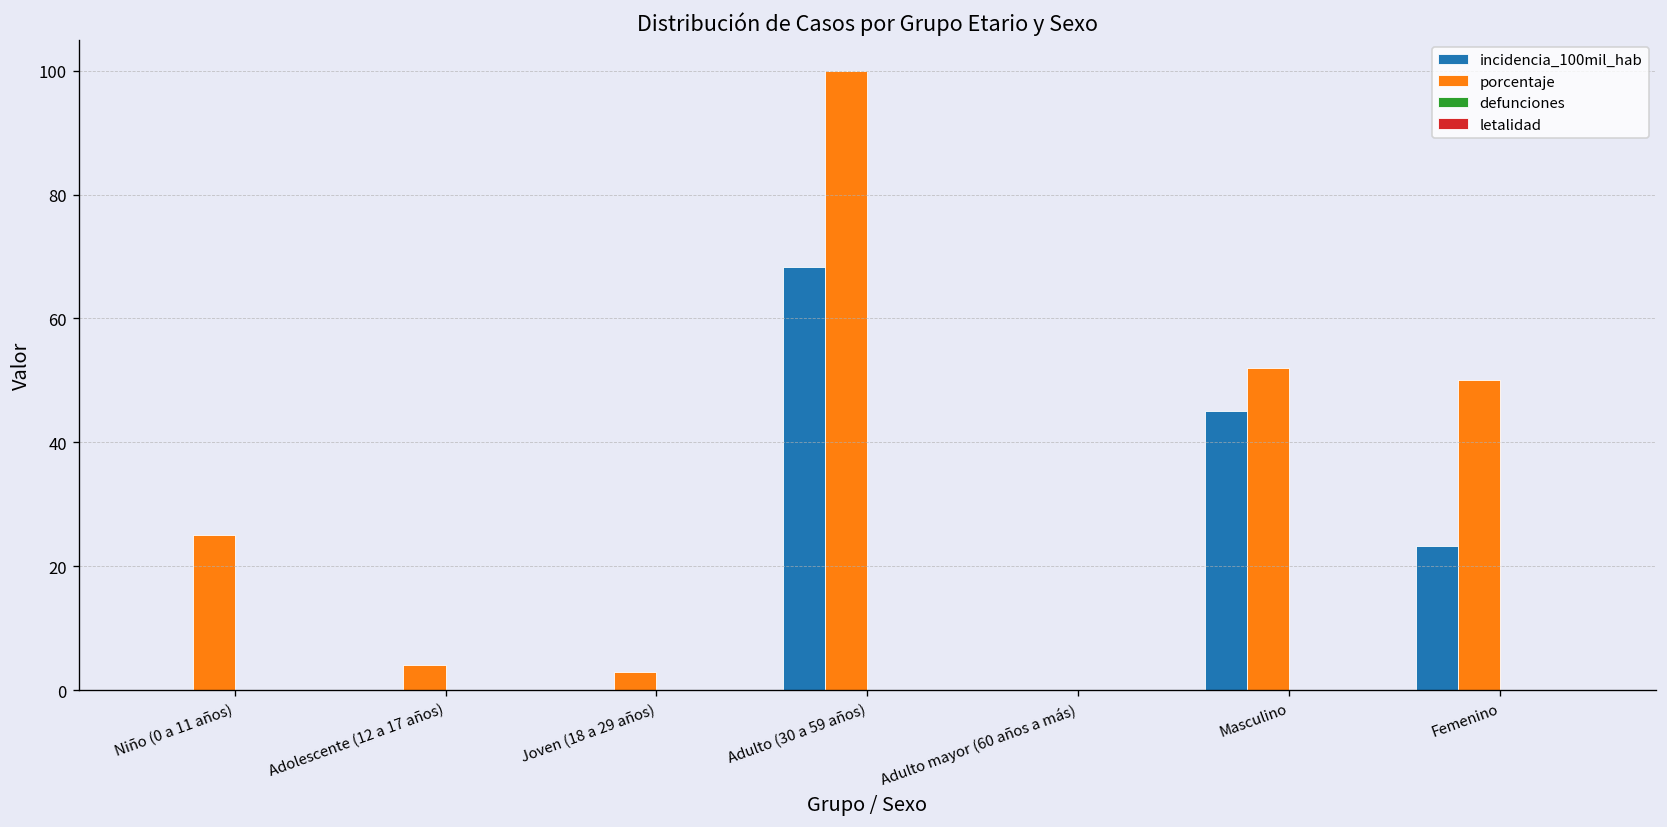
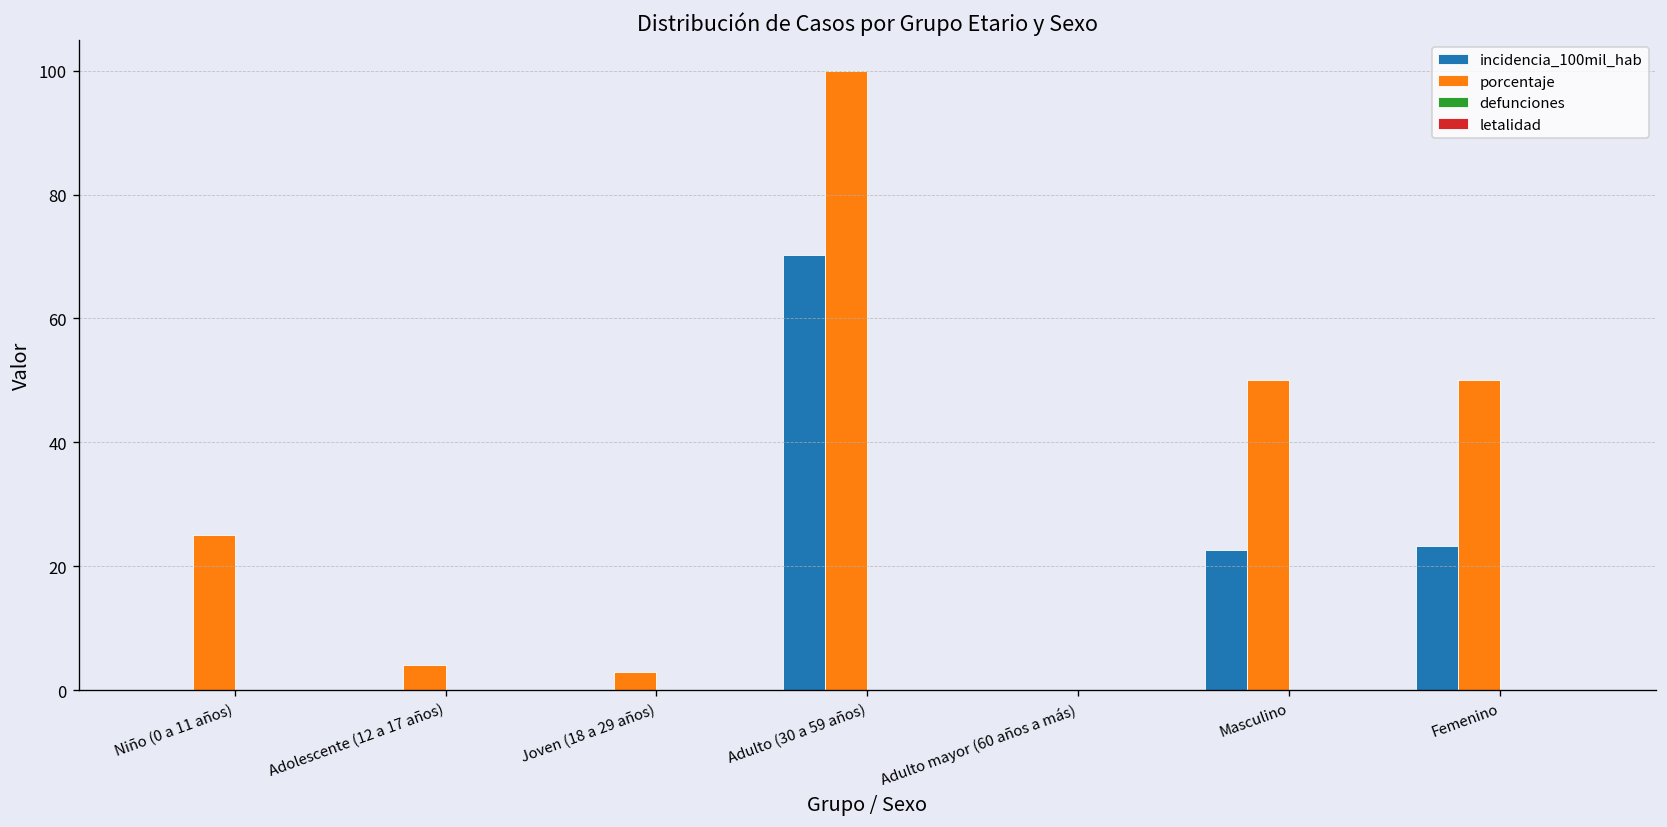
  {
    "incidencia_100mil_hab": {
      "Niño (0 a 11 años)": 0,
      "Adolescente (12 a 17 años)": 0,
      "Joven (18 a 29 años)": 0,
-     "Adulto (30 a 59 años)": 68,
+     "Adulto (30 a 59 años)": 70,
      "Adulto mayor (60 años a más)": 0,
-     "Masculino": 45,
+     "Masculino": 23,
      "Femenino": 23
    },
    "porcentaje": {
      "Niño (0 a 11 años)": 25,
      "Adolescente (12 a 17 años)": 4,
      "Joven (18 a 29 años)": 3,
      "Adulto (30 a 59 años)": 100,
      "Adulto mayor (60 años a más)": 0,
-     "Masculino": 52,
+     "Masculino": 50,
      "Femenino": 50
    },
    "defunciones": {
      "Niño (0 a 11 años)": 0,
      "Adolescente (12 a 17 años)": 0,
      "Joven (18 a 29 años)": 0,
      "Adulto (30 a 59 años)": 0,
      "Adulto mayor (60 años a más)": 0,
      "Masculino": 0,
      "Femenino": 0
    },
    "letalidad": {
      "Niño (0 a 11 años)": 0,
      "Adolescente (12 a 17 años)": 0,
      "Joven (18 a 29 años)": 0,
      "Adulto (30 a 59 años)": 0,
      "Adulto mayor (60 años a más)": 0,
      "Masculino": 0,
      "Femenino": 0
    }
  }
